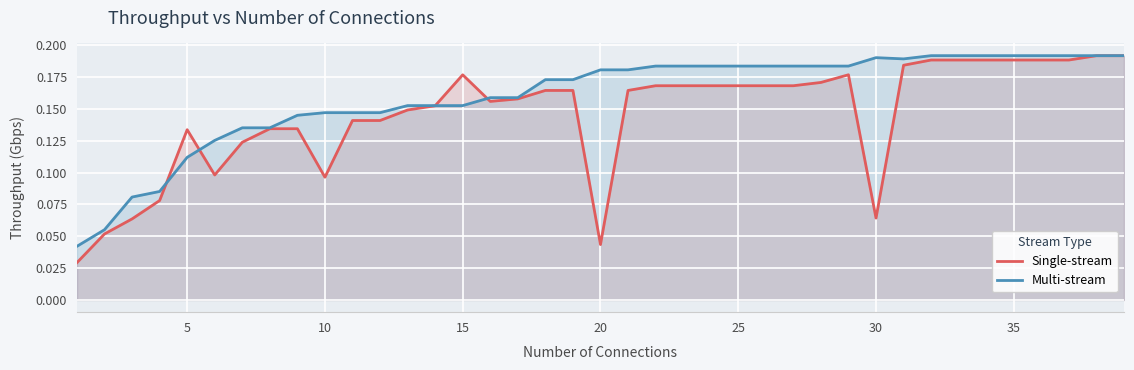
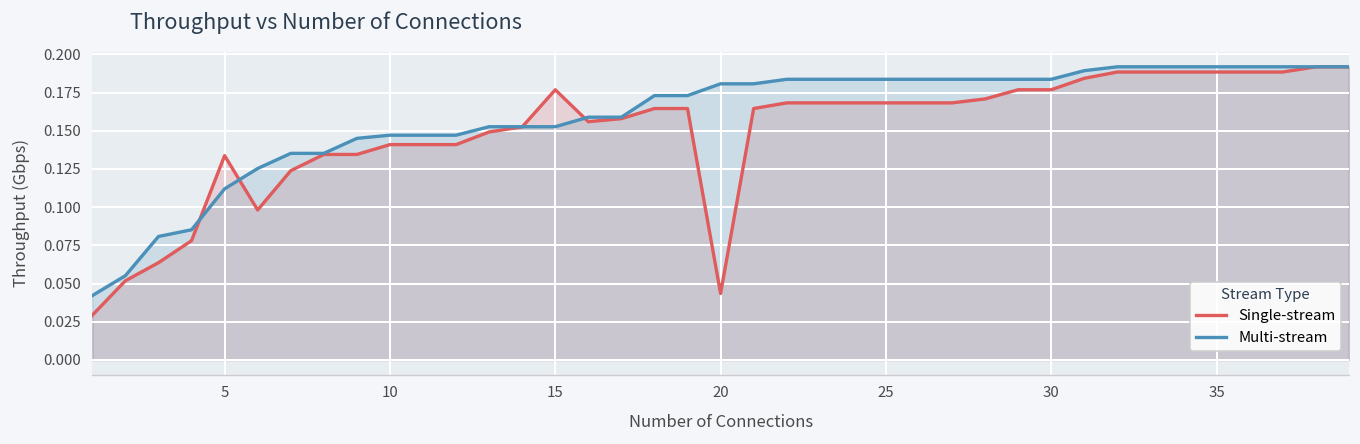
  {
    "Single-stream": {
      "5": 0.134,
-     "10": 0.096,
+     "10": 0.141,
      "15": 0.177,
      "20": 0.044,
      "25": 0.168,
-     "30": 0.064,
+     "30": 0.177,
      "35": 0.188
    },
    "Multi-stream": {
      "5": 0.112,
      "10": 0.147,
      "15": 0.153,
      "20": 0.181,
      "25": 0.184,
-     "30": 0.190,
+     "30": 0.184,
      "35": 0.192
    }
  }
